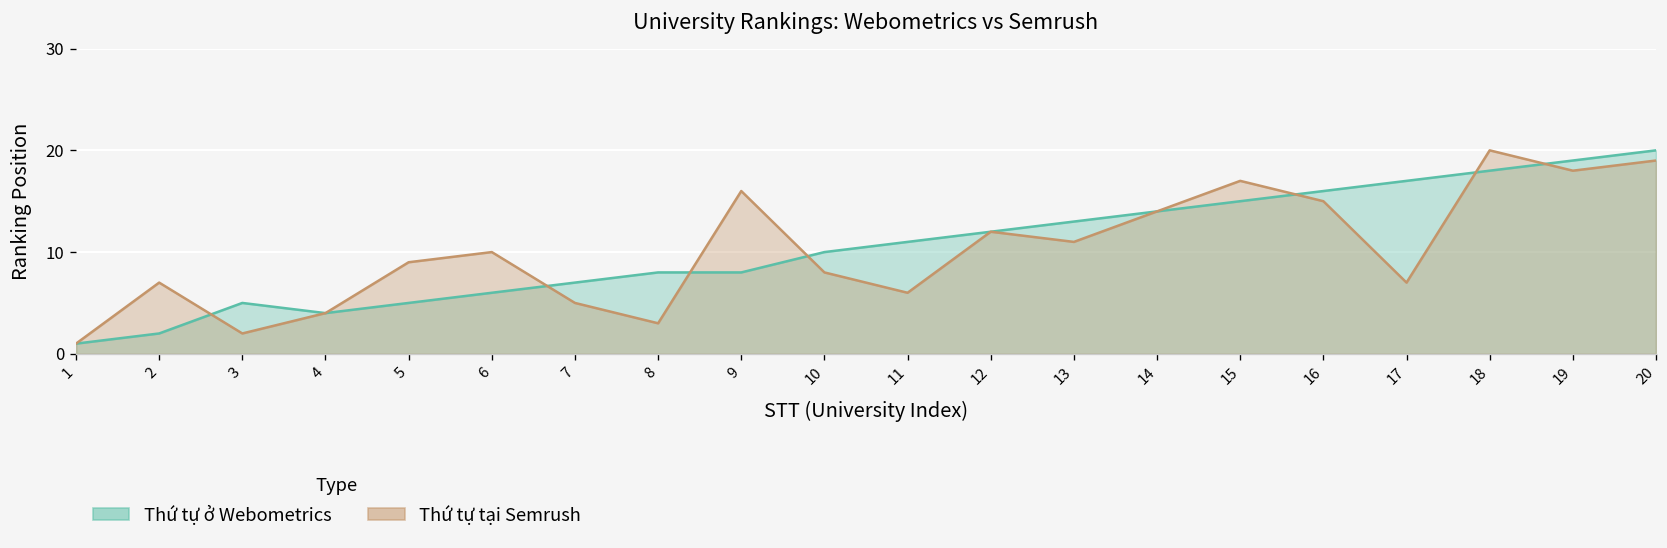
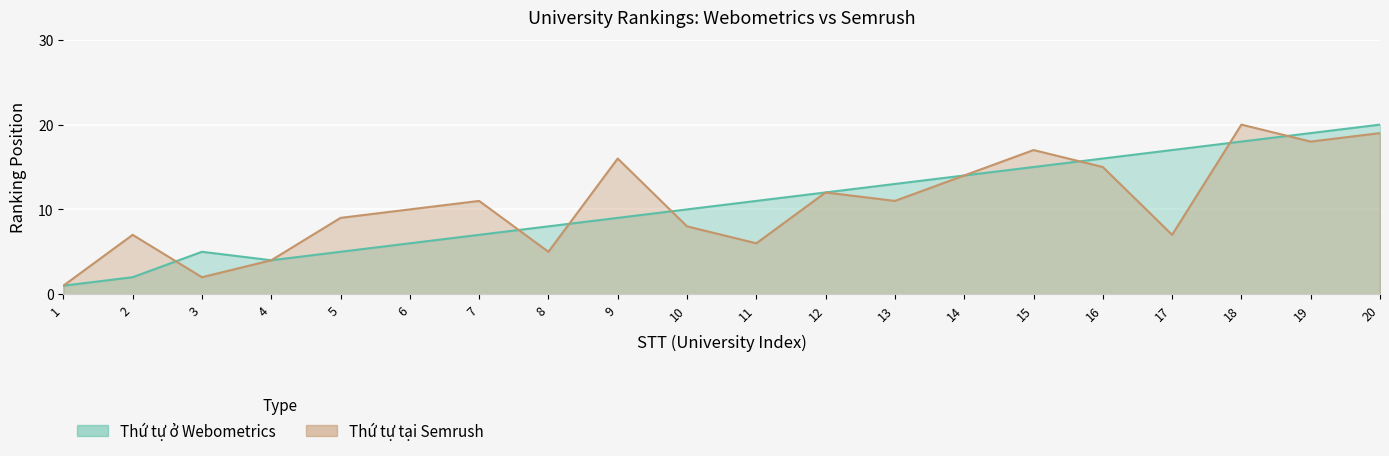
  {
    "Thứ tự ở Webometrics": {
      "2": 2,
      "3": 5,
      "5": 5,
      "6": 6,
      "7": 7,
      "8": 8,
-     "9": 8,
+     "9": 9,
      "10": 10,
      "11": 11,
      "13": 13,
      "15": 15,
      "16": 16,
      "17": 17,
      "18": 18,
      "19": 19,
      "20": 20
    },
    "Thứ tự tại Semrush": {
      "2": 7,
      "3": 2,
      "5": 9,
      "6": 10,
-     "7": 5,
-     "8": 3,
+     "7": 11,
+     "8": 5,
      "9": 16,
      "10": 8,
      "11": 6,
      "13": 11,
      "15": 17,
      "16": 15,
      "17": 7,
      "18": 20,
      "19": 18,
      "20": 19
    }
  }
